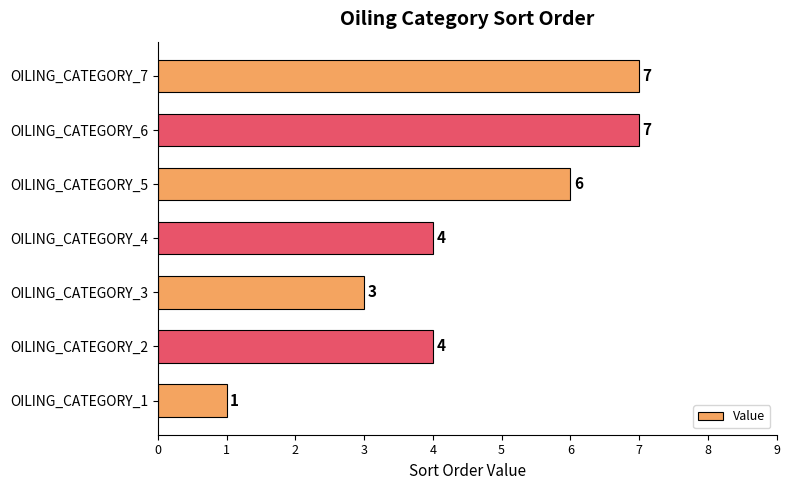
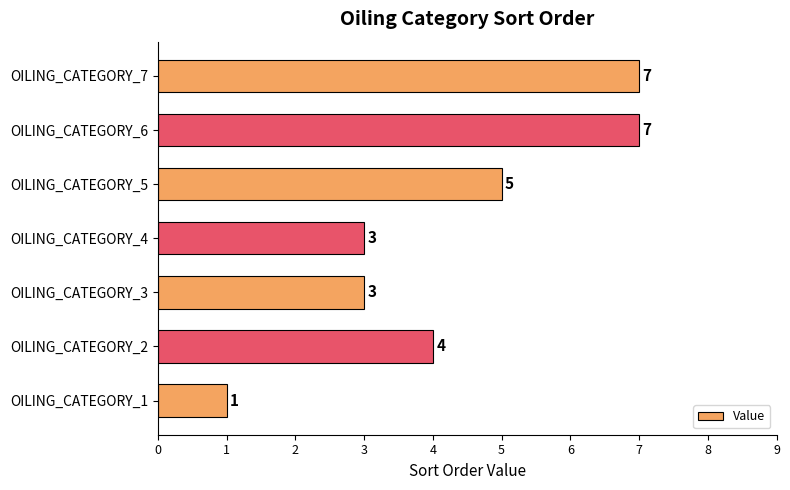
  {
    "OILING_CATEGORY_7": 7,
    "OILING_CATEGORY_6": 7,
-   "OILING_CATEGORY_5": 6,
-   "OILING_CATEGORY_4": 4,
+   "OILING_CATEGORY_5": 5,
+   "OILING_CATEGORY_4": 3,
    "OILING_CATEGORY_3": 3,
    "OILING_CATEGORY_2": 4,
    "OILING_CATEGORY_1": 1
  }
